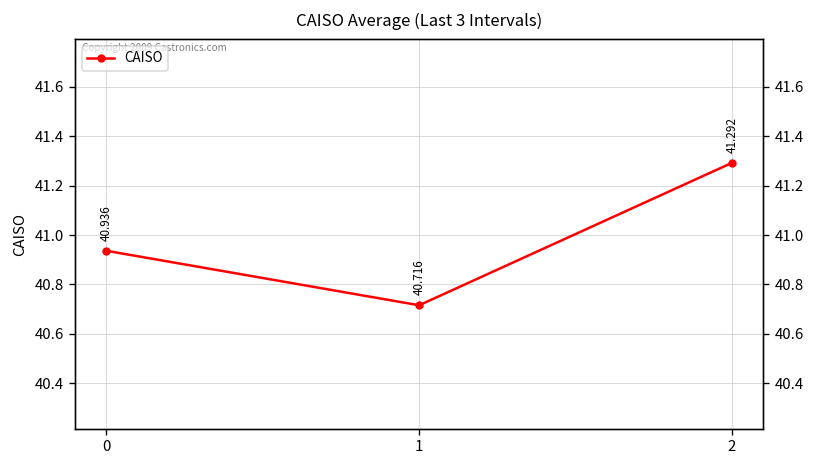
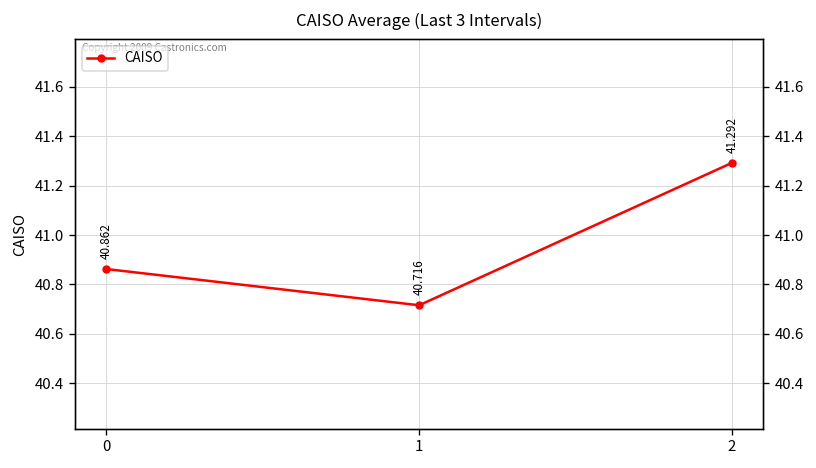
  {
-   "0": 40.936,
+   "0": 40.862,
    "1": 40.716,
    "2": 41.292
  }
